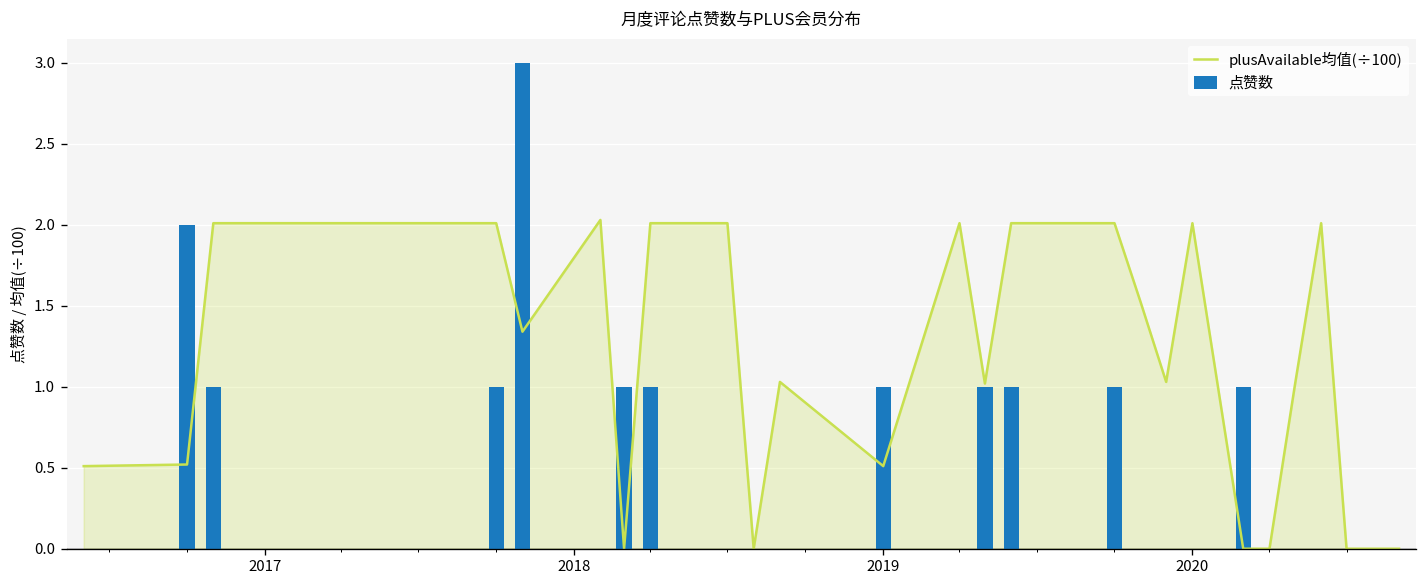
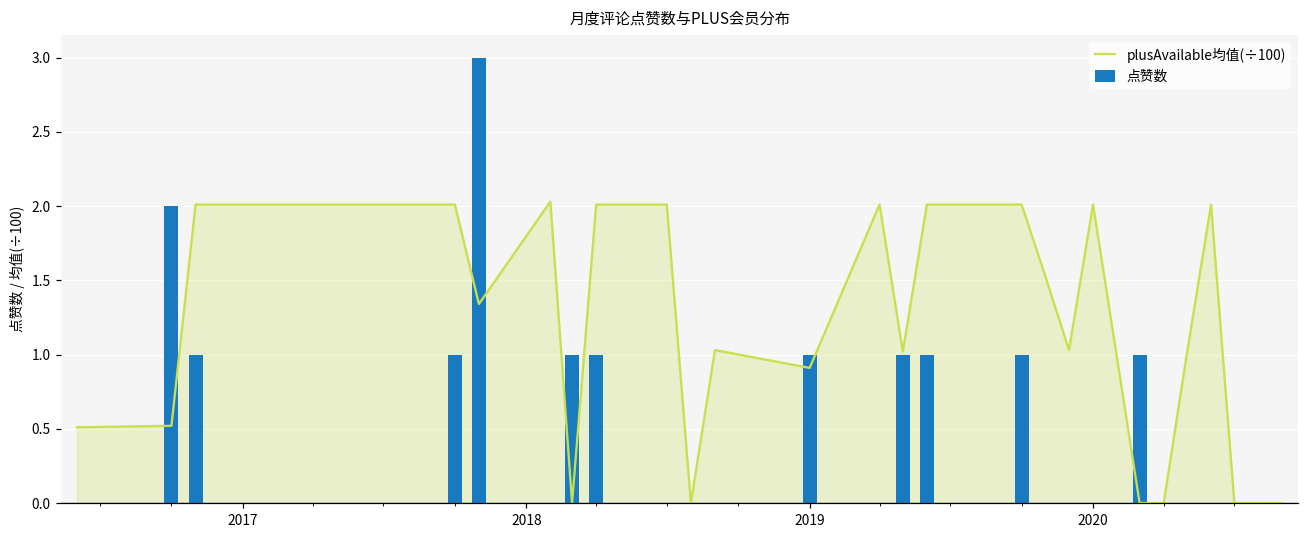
  {
    "plusAvailable均值(÷100)": {
-     "2019": 0.51,
+     "2019": 0.91,
      "2020": 2.01
    },
    "点赞数": {
      "2019": 1.00,
      "2020": 0.00
    }
  }
